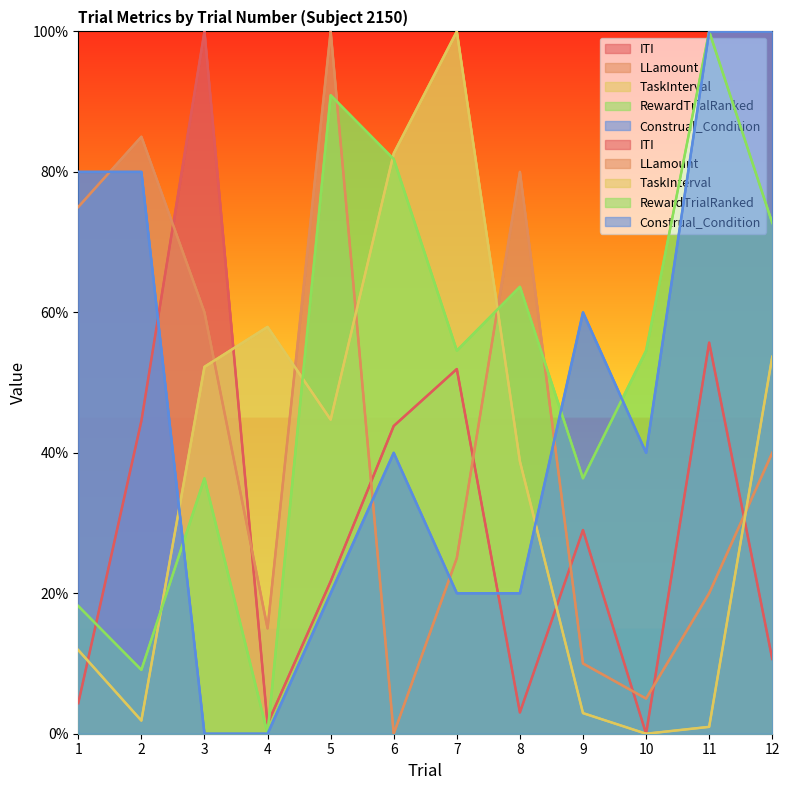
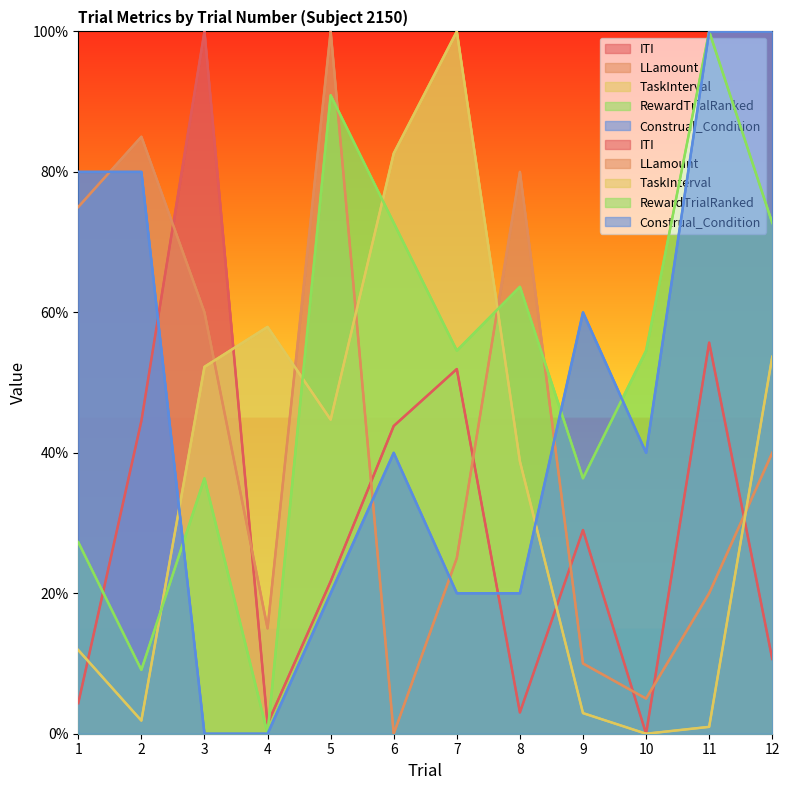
  {
    "RewardTrialRanked": {
-     "1": "18%",
+     "1": "27%",
      "2": "9%",
      "3": "36%",
      "5": "91%",
-     "6": "82%",
+     "6": "73%",
      "7": "55%",
      "8": "64%",
      "9": "36%",
      "10": "55%",
      "12": "73%"
    },
    "Construal_Condition": {
      "1": "80%",
      "2": "80%",
      "3": "0%",
      "5": "20%",
      "6": "40%",
      "7": "20%",
      "8": "20%",
      "9": "60%",
      "10": "40%",
      "12": "100%"
    }
  }
